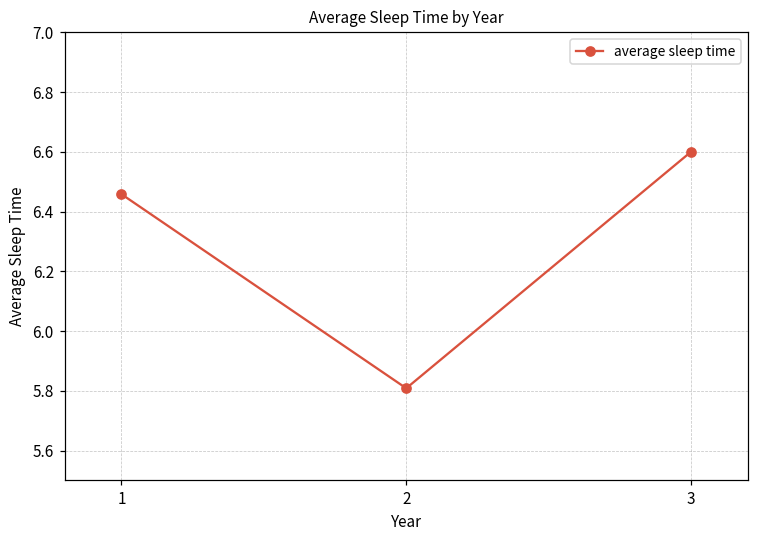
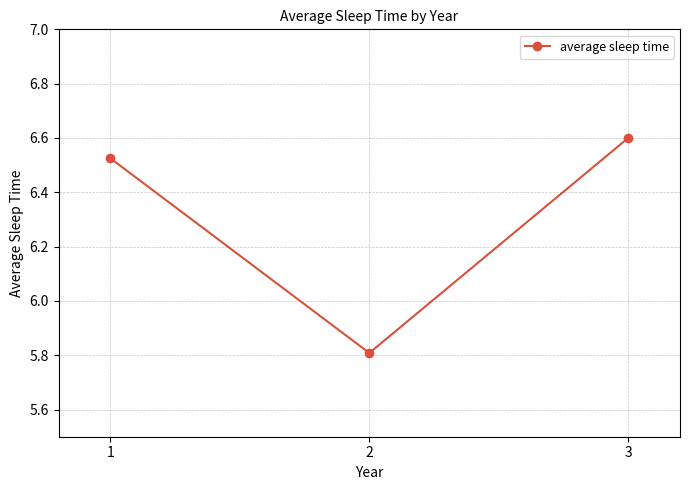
  {
-   "1": 6.46,
+   "1": 6.53,
    "2": 5.81,
    "3": 6.60
  }
